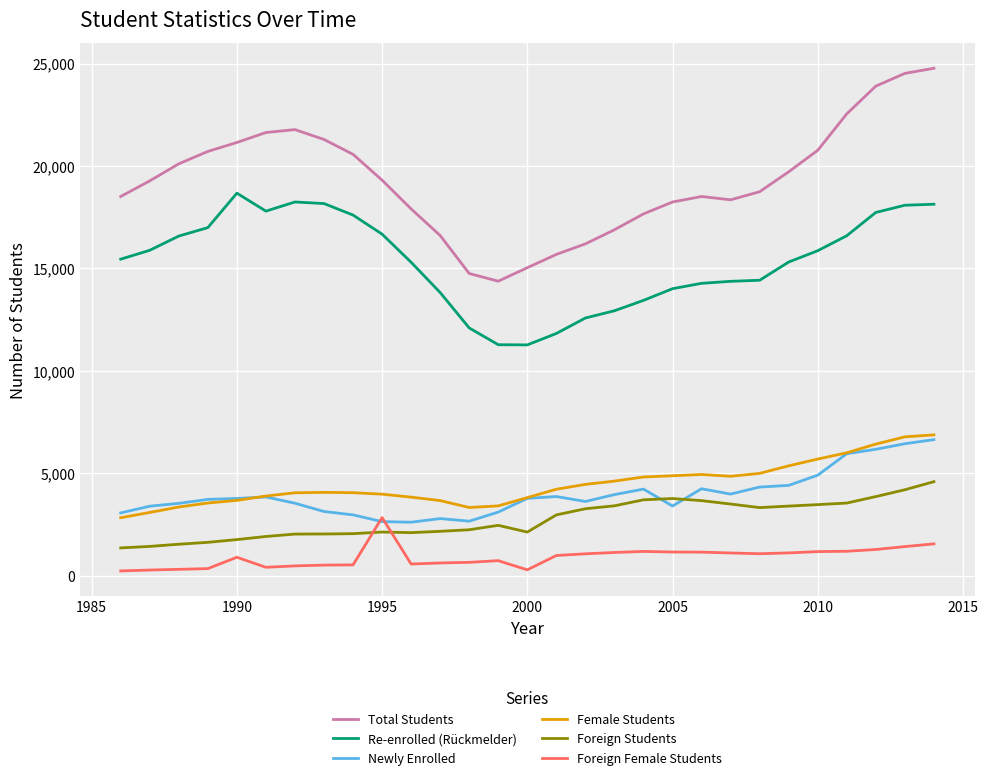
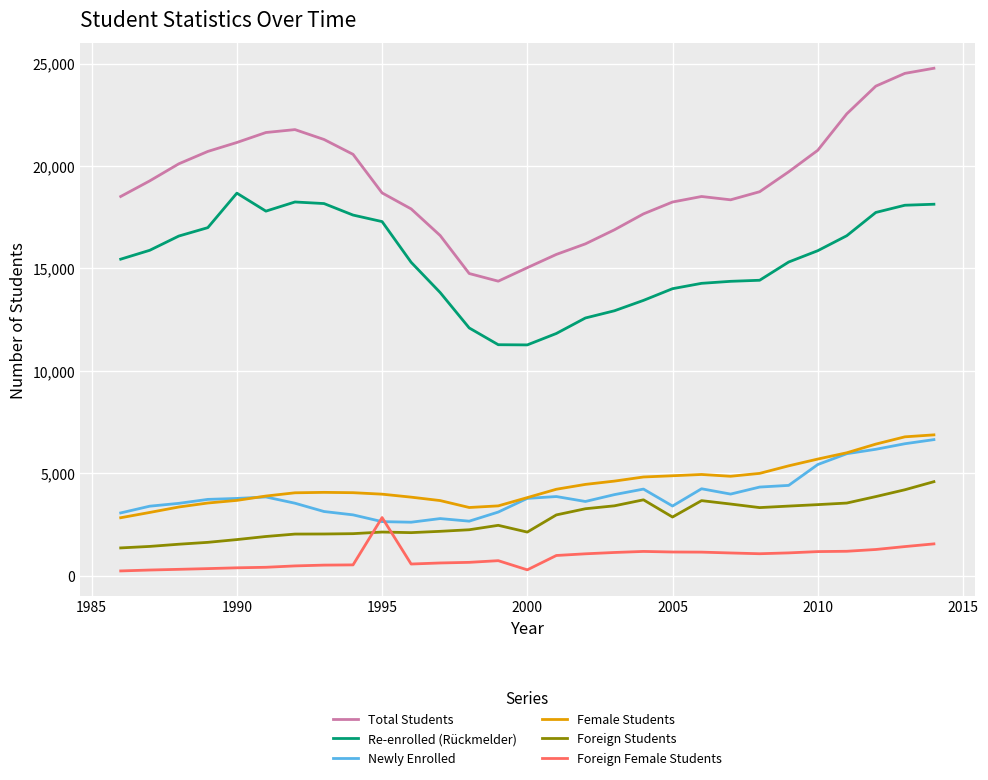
  {
    "Total Students": {
      "1990": "21,200",
-     "1995": "19,300",
+     "1995": "18,700",
      "2000": "15,000",
      "2005": "18,200",
      "2010": "20,800"
    },
    "Re-enrolled (Rückmelder)": {
      "1990": "18,700",
-     "1995": "16,700",
+     "1995": "17,300",
      "2000": "11,300",
      "2005": "14,000",
      "2010": "15,900"
    },
    "Newly Enrolled": {
      "1995": "2,600",
      "2005": "3,400",
-     "2010": "4,900"
+     "2010": "5,400"
    },
    "Female Students": {
      "1995": "4,000",
      "2005": "4,900",
      "2010": "5,700"
    },
    "Foreign Students": {
      "1990": "1,800",
      "1995": "2,100",
      "2000": "2,100",
-     "2005": "3,800",
+     "2005": "2,900",
      "2010": "3,500"
    },
    "Foreign Female Students": {
-     "1990": "900",
+     "1990": "400",
      "1995": "2,800",
      "2000": "300",
      "2005": "1,200",
      "2010": "1,200"
    }
  }
